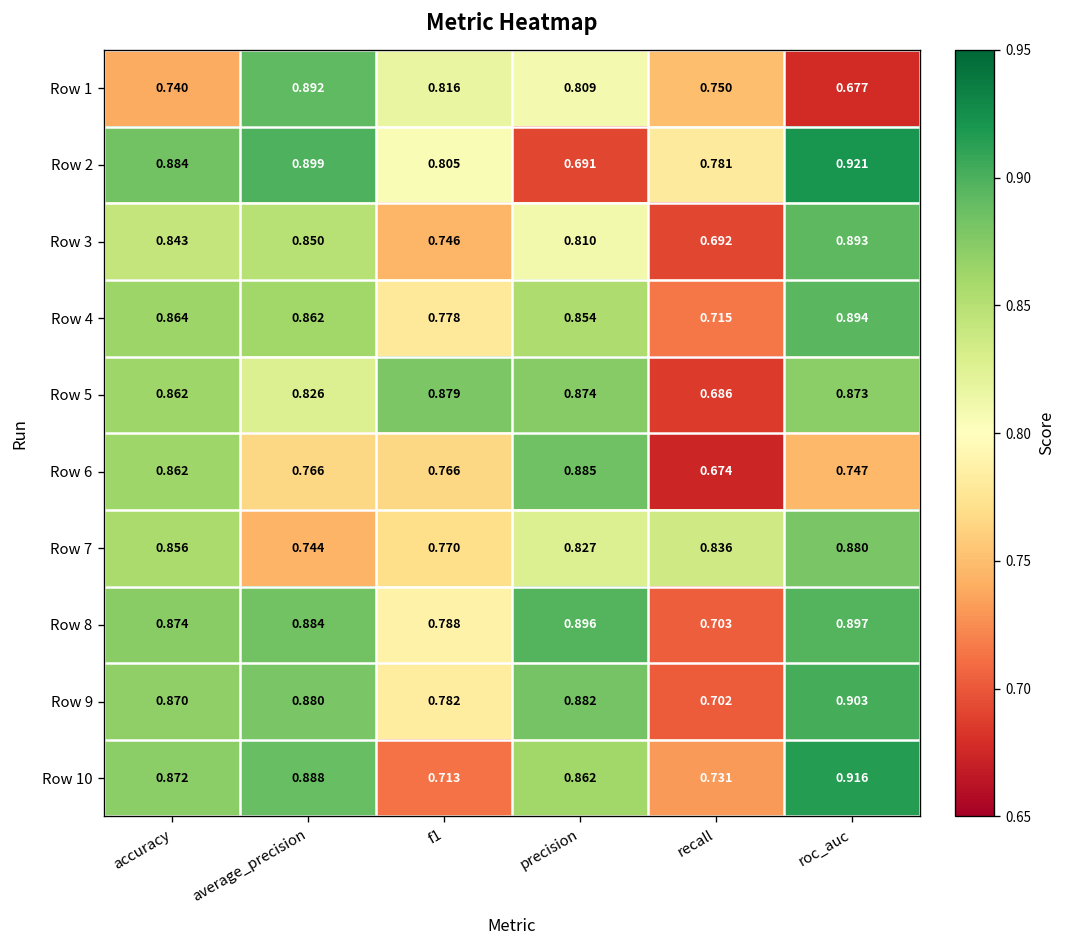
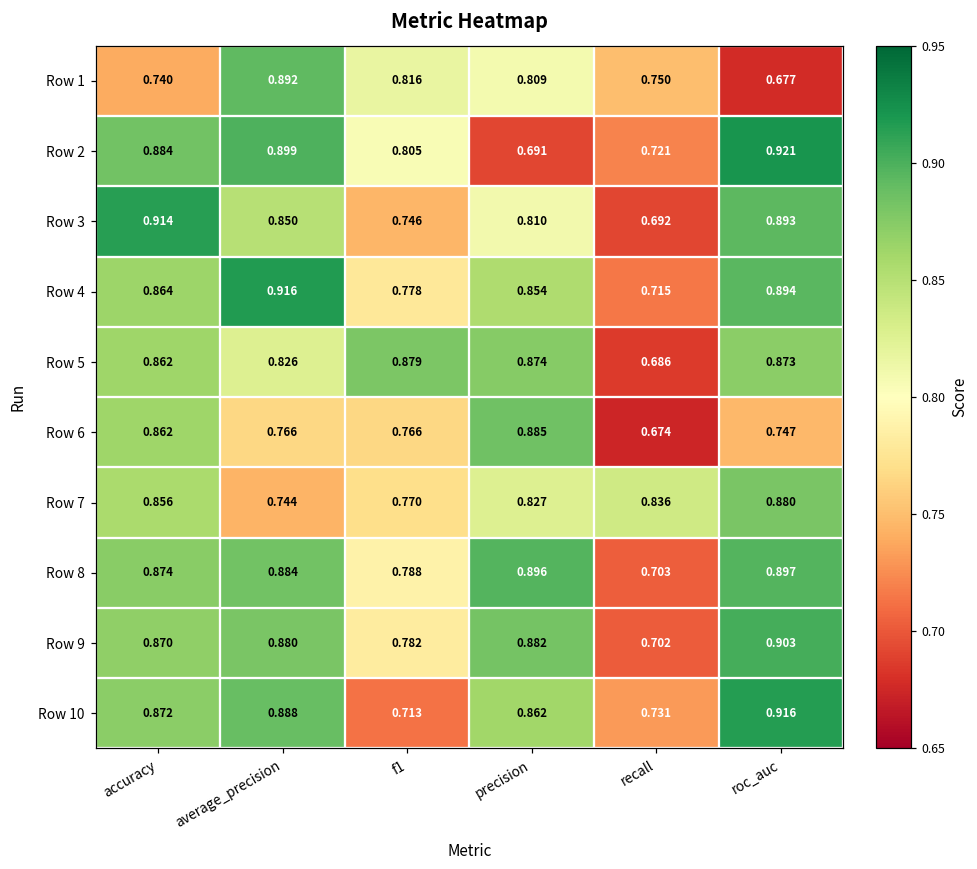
  {
    "Row 1": {
      "accuracy": 0.740,
      "average_precision": 0.892,
      "f1": 0.816,
      "precision": 0.809,
      "recall": 0.750,
      "roc_auc": 0.677
    },
    "Row 2": {
      "accuracy": 0.884,
      "average_precision": 0.899,
      "f1": 0.805,
      "precision": 0.691,
-     "recall": 0.781,
+     "recall": 0.721,
      "roc_auc": 0.921
    },
    "Row 3": {
-     "accuracy": 0.843,
+     "accuracy": 0.914,
      "average_precision": 0.850,
      "f1": 0.746,
      "precision": 0.810,
      "recall": 0.692,
      "roc_auc": 0.893
    },
    "Row 4": {
      "accuracy": 0.864,
-     "average_precision": 0.862,
+     "average_precision": 0.916,
      "f1": 0.778,
      "precision": 0.854,
      "recall": 0.715,
      "roc_auc": 0.894
    },
    "Row 5": {
      "accuracy": 0.862,
      "average_precision": 0.826,
      "f1": 0.879,
      "precision": 0.874,
      "recall": 0.686,
      "roc_auc": 0.873
    },
    "Row 6": {
      "accuracy": 0.862,
      "average_precision": 0.766,
      "f1": 0.766,
      "precision": 0.885,
      "recall": 0.674,
      "roc_auc": 0.747
    },
    "Row 7": {
      "accuracy": 0.856,
      "average_precision": 0.744,
      "f1": 0.770,
      "precision": 0.827,
      "recall": 0.836,
      "roc_auc": 0.880
    },
    "Row 8": {
      "accuracy": 0.874,
      "average_precision": 0.884,
      "f1": 0.788,
      "precision": 0.896,
      "recall": 0.703,
      "roc_auc": 0.897
    },
    "Row 9": {
      "accuracy": 0.870,
      "average_precision": 0.880,
      "f1": 0.782,
      "precision": 0.882,
      "recall": 0.702,
      "roc_auc": 0.903
    },
    "Row 10": {
      "accuracy": 0.872,
      "average_precision": 0.888,
      "f1": 0.713,
      "precision": 0.862,
      "recall": 0.731,
      "roc_auc": 0.916
    }
  }
